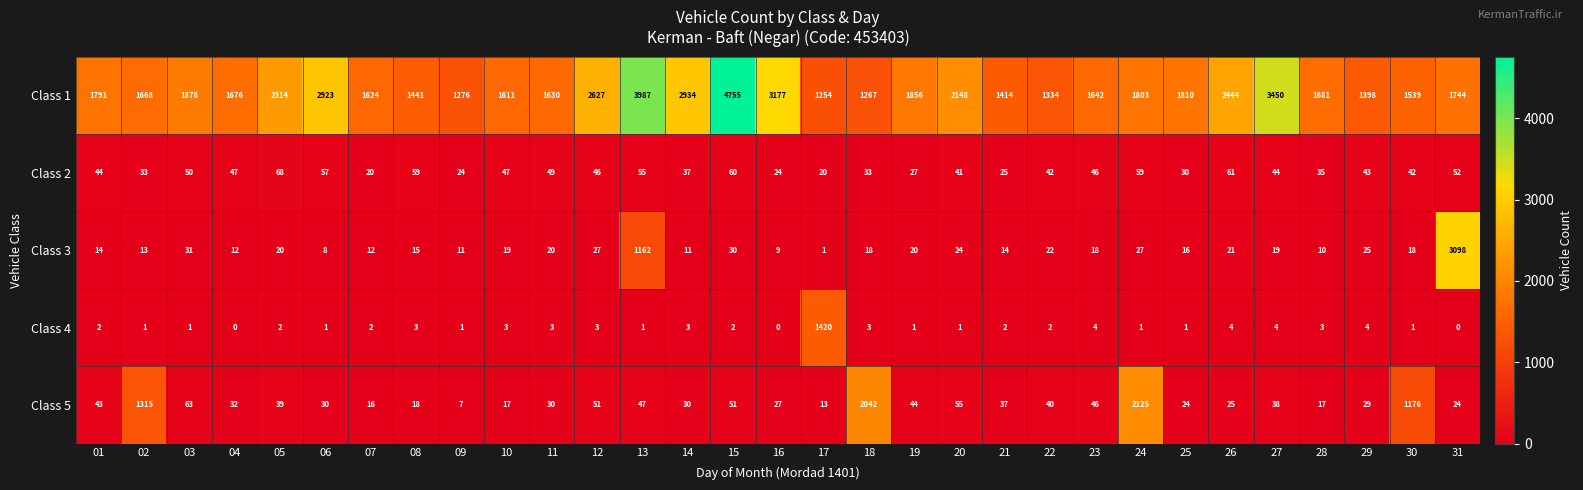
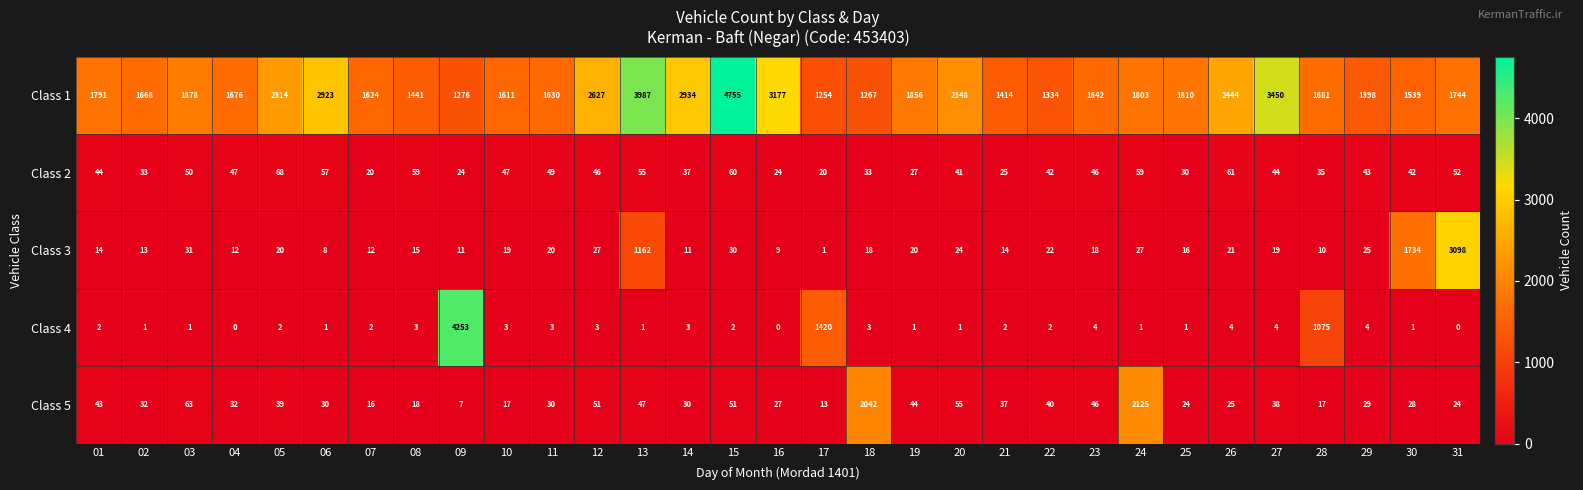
  {
    "Class 1": {
      "01": 1791,
      "02": 1668,
      "03": 1878,
      "04": 1676,
      "05": 2314,
      "06": 2923,
      "07": 1624,
      "08": 1441,
      "09": 1276,
      "10": 1611,
      "11": 1630,
      "12": 2627,
      "13": 3987,
      "14": 2934,
      "15": 4755,
      "16": 3177,
      "17": 1254,
      "18": 1267,
      "19": 1856,
      "20": 2148,
      "21": 1414,
      "22": 1334,
      "23": 1642,
      "24": 1803,
      "25": 1810,
      "26": 2444,
      "27": 3450,
      "28": 1681,
      "29": 1398,
      "30": 1539,
      "31": 1744
    },
    "Class 2": {
      "01": 44,
      "02": 33,
      "03": 50,
      "04": 47,
      "05": 68,
      "06": 57,
      "07": 20,
      "08": 59,
      "09": 24,
      "10": 47,
      "11": 49,
      "12": 46,
      "13": 55,
      "14": 37,
      "15": 60,
      "16": 24,
      "17": 20,
      "18": 33,
      "19": 27,
      "20": 41,
      "21": 25,
      "22": 42,
      "23": 46,
      "24": 59,
      "25": 30,
      "26": 61,
      "27": 44,
      "28": 35,
      "29": 43,
      "30": 42,
      "31": 52
    },
    "Class 3": {
      "01": 14,
      "02": 13,
      "03": 31,
      "04": 12,
      "05": 20,
      "06": 8,
      "07": 12,
      "08": 15,
      "09": 11,
      "10": 19,
      "11": 20,
      "12": 27,
      "13": 1162,
      "14": 11,
      "15": 30,
      "16": 9,
      "17": 1,
      "18": 18,
      "19": 20,
      "20": 24,
      "21": 14,
      "22": 22,
      "23": 18,
      "24": 27,
      "25": 16,
      "26": 21,
      "27": 19,
      "28": 10,
      "29": 25,
-     "30": 18,
+     "30": 1734,
      "31": 3098
    },
    "Class 4": {
      "01": 2,
      "02": 1,
      "03": 1,
      "04": 0,
      "05": 2,
      "06": 1,
      "07": 2,
      "08": 3,
-     "09": 1,
+     "09": 4253,
      "10": 3,
      "11": 3,
      "12": 3,
      "13": 1,
      "14": 3,
      "15": 2,
      "16": 0,
      "17": 1420,
      "18": 3,
      "19": 1,
      "20": 1,
      "21": 2,
      "22": 2,
      "23": 4,
      "24": 1,
      "25": 1,
      "26": 4,
      "27": 4,
-     "28": 3,
+     "28": 1075,
      "29": 4,
      "30": 1,
      "31": 0
    },
    "Class 5": {
      "01": 43,
-     "02": 1315,
+     "02": 32,
      "03": 63,
      "04": 32,
      "05": 39,
      "06": 30,
      "07": 16,
      "08": 18,
      "09": 7,
      "10": 17,
      "11": 30,
      "12": 51,
      "13": 47,
      "14": 30,
      "15": 51,
      "16": 27,
      "17": 13,
      "18": 2042,
      "19": 44,
      "20": 55,
      "21": 37,
      "22": 40,
      "23": 46,
      "24": 2125,
      "25": 24,
      "26": 25,
      "27": 38,
      "28": 17,
      "29": 29,
-     "30": 1176,
+     "30": 28,
      "31": 24
    }
  }
